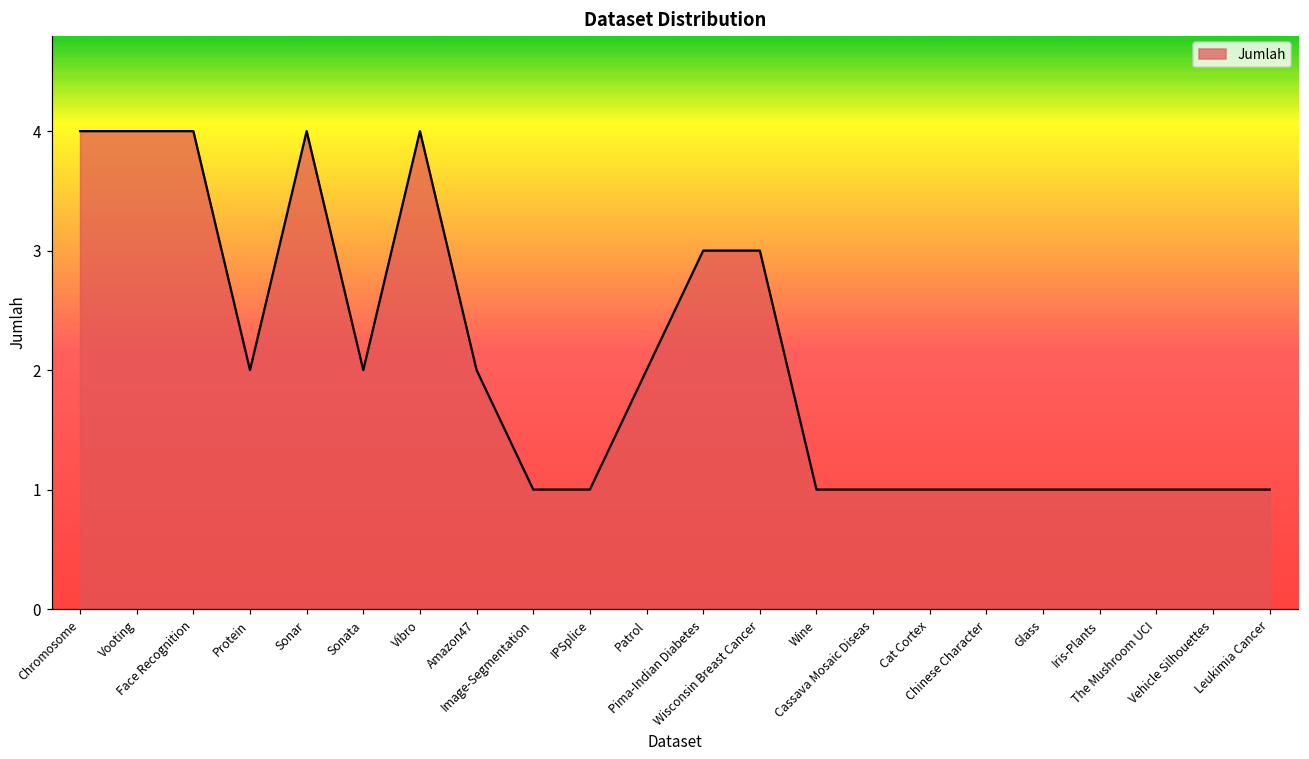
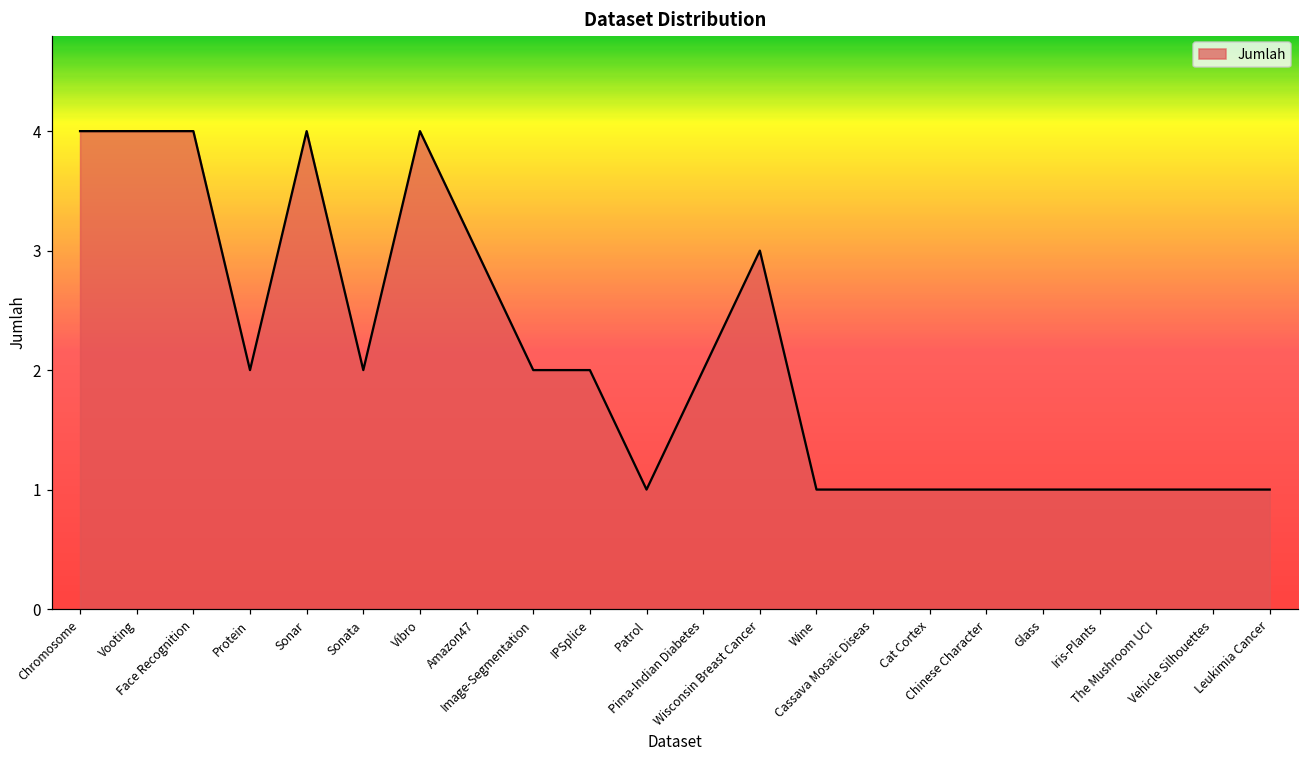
  {
    "Chromosome": 4,
    "Vooting": 4,
    "Face Recognition": 4,
    "Protein": 2,
    "Sonar": 4,
    "Sonata": 2,
    "Vibro": 4,
-   "Amazon47": 2,
-   "Image-Segmentation": 1,
-   "IPSplice": 1,
-   "Patrol": 2,
-   "Pima-Indian Diabetes": 3,
+   "Amazon47": 3,
+   "Image-Segmentation": 2,
+   "IPSplice": 2,
+   "Patrol": 1,
+   "Pima-Indian Diabetes": 2,
    "Wisconsin Breast Cancer": 3,
    "Wine": 1,
    "Cassava Mosaic Diseas": 1,
    "Cat Cortex": 1,
    "Chinese Character": 1,
    "Glass": 1,
    "Iris-Plants": 1,
    "The Mushroom UCI": 1,
    "Vehicle Silhouettes": 1,
    "Leukimia Cancer": 1
  }
